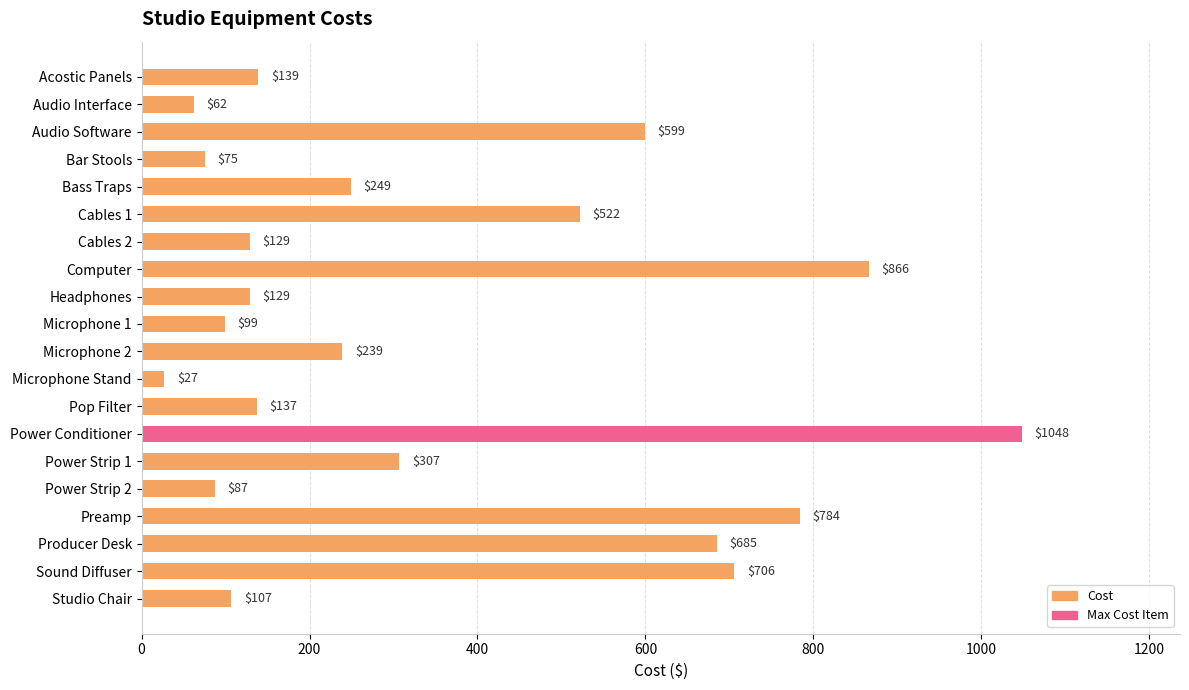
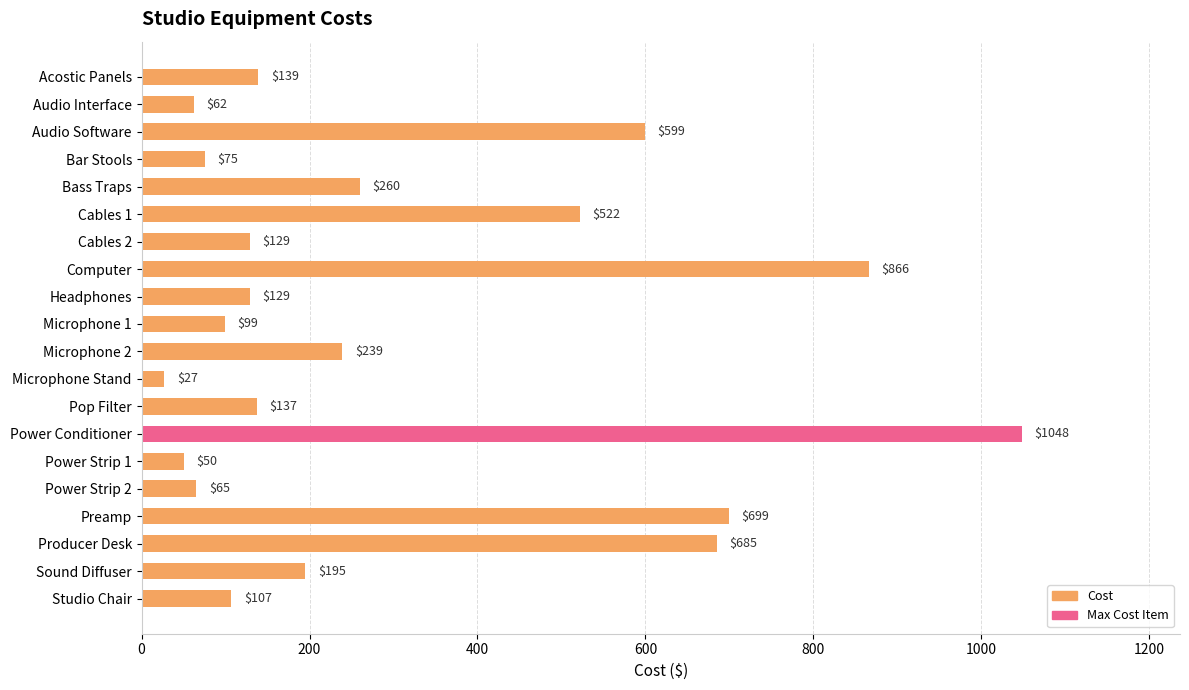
  {
    "Acostic Panels": "$139",
    "Audio Interface": "$62",
    "Audio Software": "$599",
    "Bar Stools": "$75",
-   "Bass Traps": "$249",
+   "Bass Traps": "$260",
    "Cables 1": "$522",
    "Cables 2": "$129",
    "Computer": "$866",
    "Headphones": "$129",
    "Microphone 1": "$99",
    "Microphone 2": "$239",
    "Microphone Stand": "$27",
    "Pop Filter": "$137",
    "Power Conditioner": "$1048",
-   "Power Strip 1": "$307",
-   "Power Strip 2": "$87",
-   "Preamp": "$784",
+   "Power Strip 1": "$50",
+   "Power Strip 2": "$65",
+   "Preamp": "$699",
    "Producer Desk": "$685",
-   "Sound Diffuser": "$706",
+   "Sound Diffuser": "$195",
    "Studio Chair": "$107"
  }
